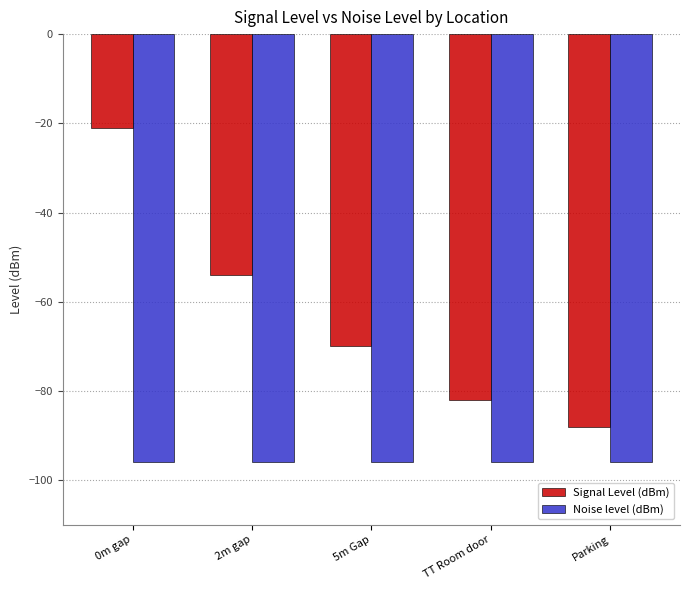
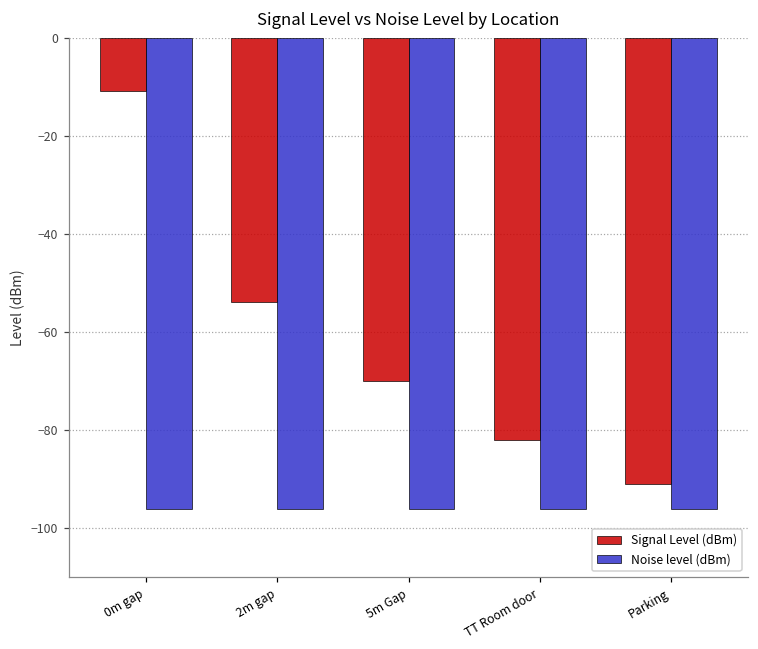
  {
    "Signal Level (dBm)": {
-     "0m gap": -21,
+     "0m gap": -11,
      "2m gap": -54,
      "5m Gap": -70,
      "TT Room door": -82,
-     "Parking": -88
+     "Parking": -91
    },
    "Noise level (dBm)": {
      "0m gap": -96,
      "2m gap": -96,
      "5m Gap": -96,
      "TT Room door": -96,
      "Parking": -96
    }
  }
